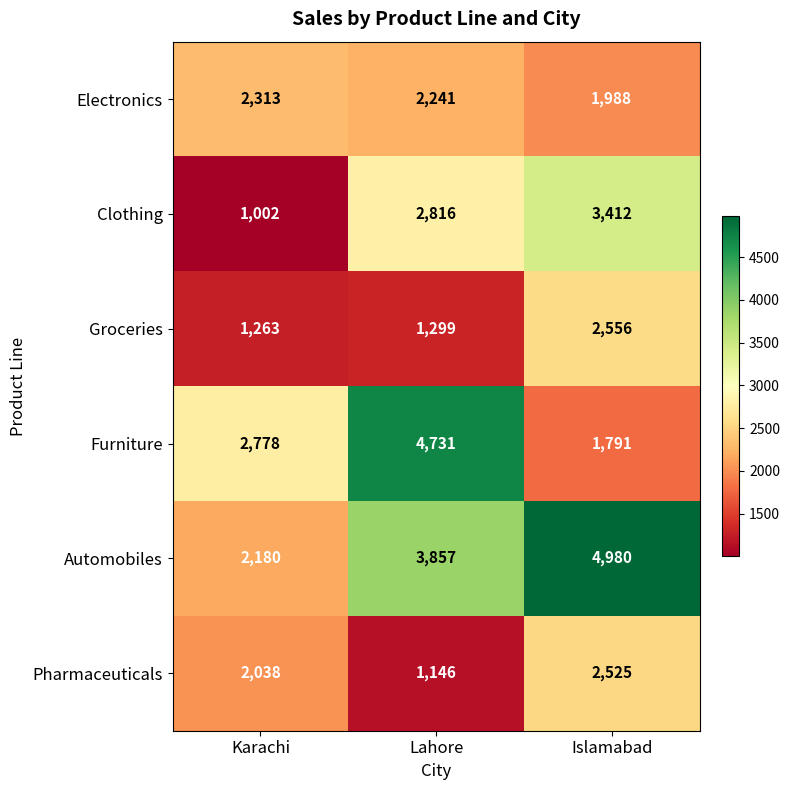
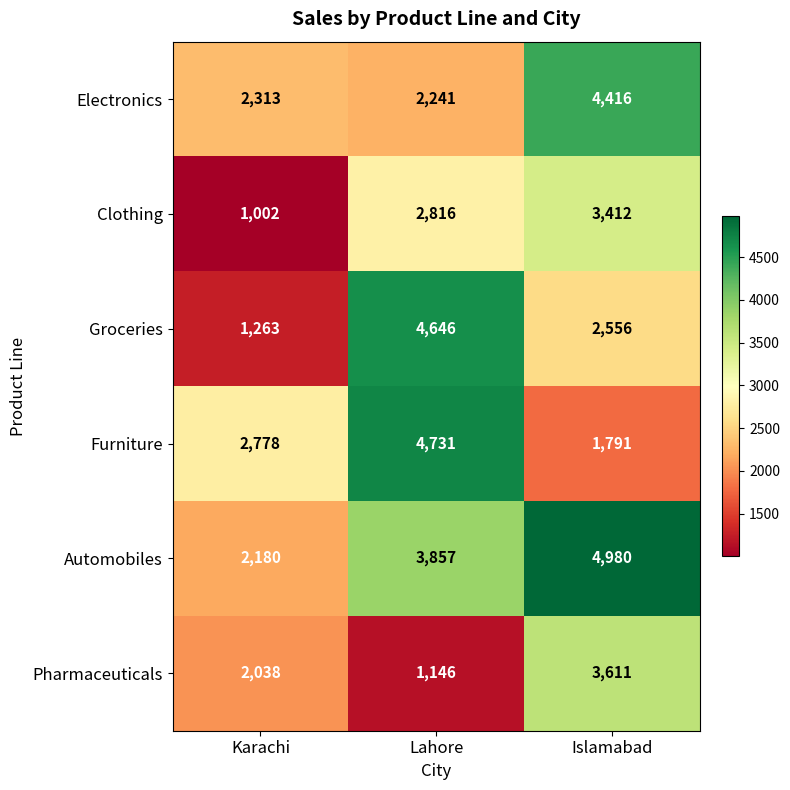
  {
    "Electronics": {
      "Karachi": "2,313",
      "Lahore": "2,241",
-     "Islamabad": "1,988"
+     "Islamabad": "4,416"
    },
    "Clothing": {
      "Karachi": "1,002",
      "Lahore": "2,816",
      "Islamabad": "3,412"
    },
    "Groceries": {
      "Karachi": "1,263",
-     "Lahore": "1,299",
+     "Lahore": "4,646",
      "Islamabad": "2,556"
    },
    "Furniture": {
      "Karachi": "2,778",
      "Lahore": "4,731",
      "Islamabad": "1,791"
    },
    "Automobiles": {
      "Karachi": "2,180",
      "Lahore": "3,857",
      "Islamabad": "4,980"
    },
    "Pharmaceuticals": {
      "Karachi": "2,038",
      "Lahore": "1,146",
-     "Islamabad": "2,525"
+     "Islamabad": "3,611"
    }
  }
